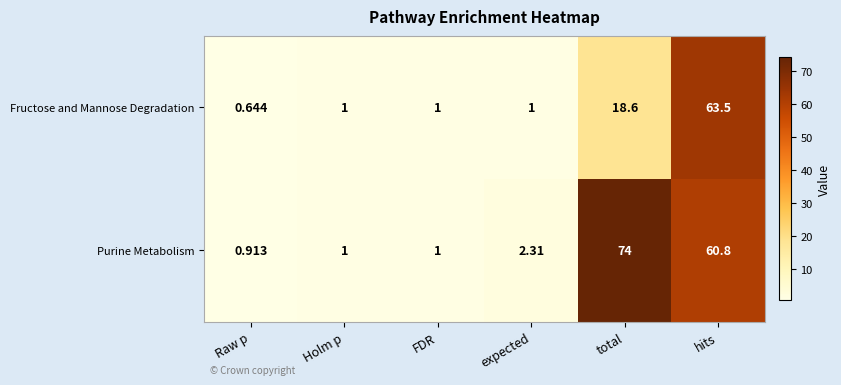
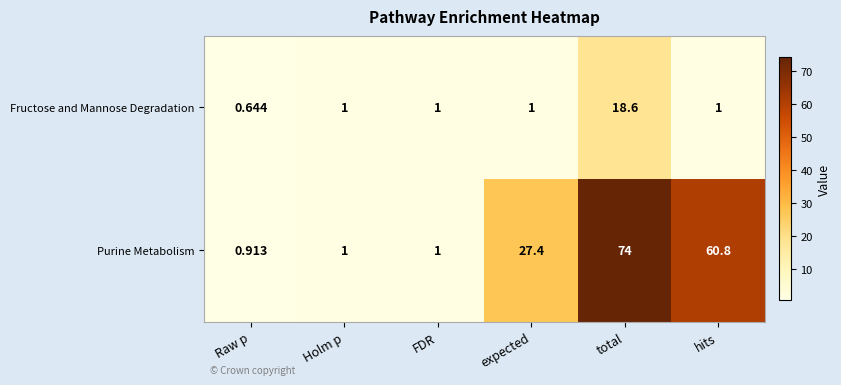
  {
    "Fructose and Mannose Degradation": {
      "Raw p": 0.644,
      "Holm p": 1,
      "FDR": 1,
      "expected": 1,
      "total": 18.6,
-     "hits": 63.5
+     "hits": 1
    },
    "Purine Metabolism": {
      "Raw p": 0.913,
      "Holm p": 1,
      "FDR": 1,
-     "expected": 2.31,
+     "expected": 27.4,
      "total": 74,
      "hits": 60.8
    }
  }
